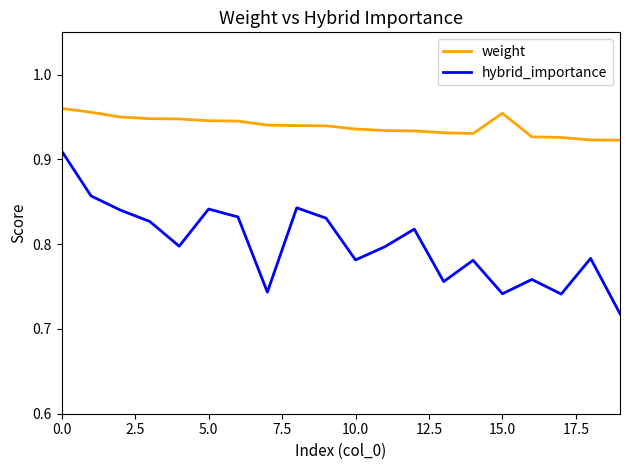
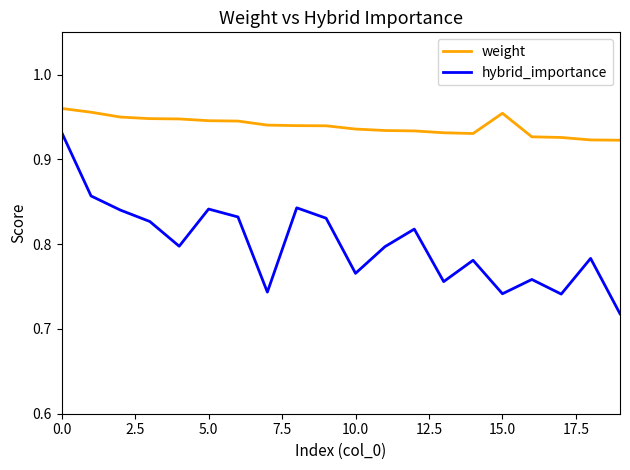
  {
    "weight": {
      "0.0": 0.96,
      "5.0": 0.95,
      "10.0": 0.94,
      "15.0": 0.95
    },
    "hybrid_importance": {
-     "0.0": 0.91,
+     "0.0": 0.93,
      "5.0": 0.84,
-     "10.0": 0.78,
+     "10.0": 0.77,
      "15.0": 0.74
    }
  }
